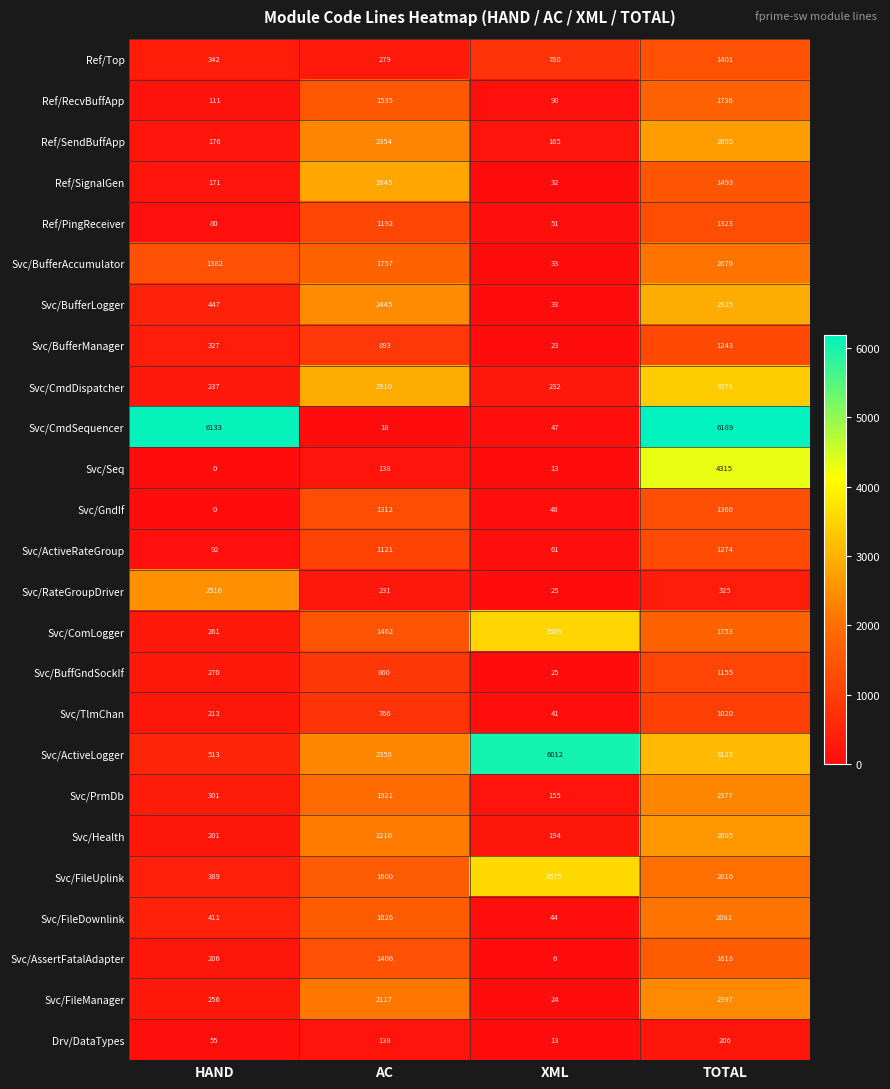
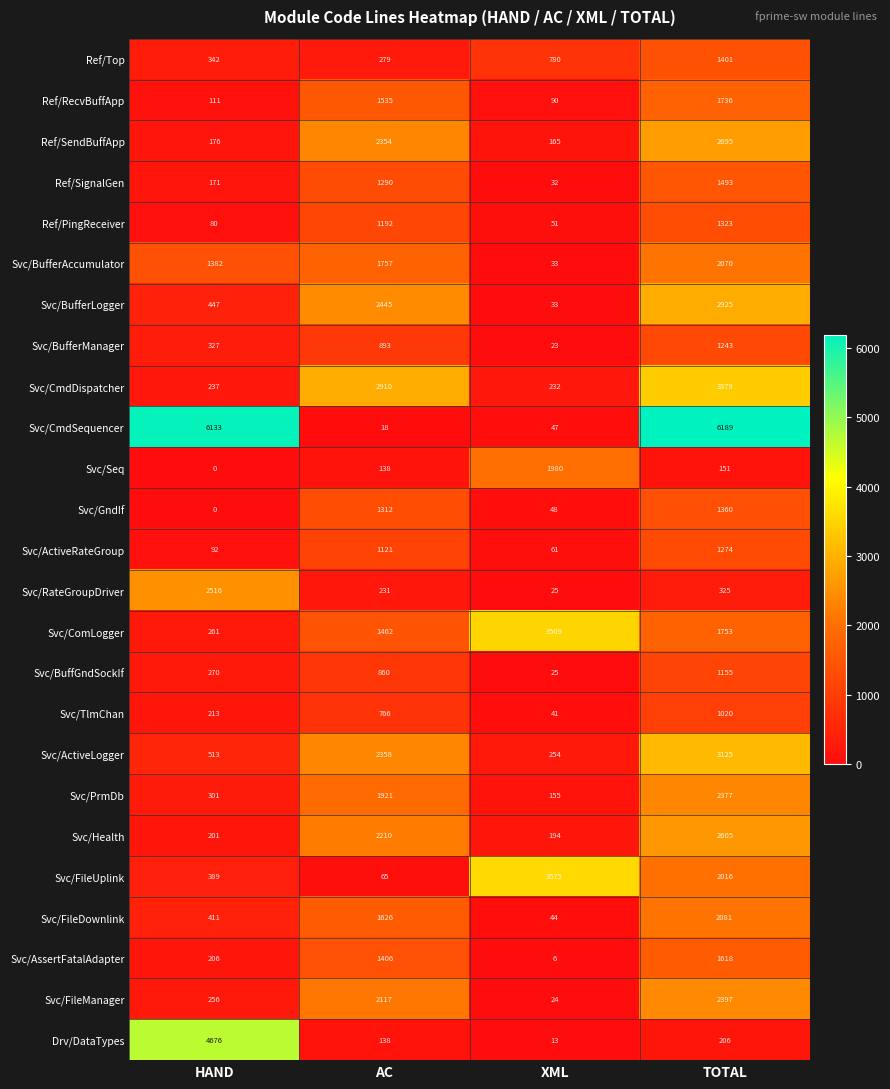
  {
    "Ref/Top": {
      "HAND": 342,
      "AC": 279,
      "XML": 780,
      "TOTAL": 1401
    },
    "Ref/RecvBuffApp": {
      "HAND": 111,
      "AC": 1535,
      "XML": 90,
      "TOTAL": 1736
    },
    "Ref/SendBuffApp": {
      "HAND": 176,
      "AC": 2354,
      "XML": 165,
      "TOTAL": 2695
    },
    "Ref/SignalGen": {
      "HAND": 171,
-     "AC": 2845,
+     "AC": 1290,
      "XML": 32,
      "TOTAL": 1493
    },
    "Ref/PingReceiver": {
      "HAND": 80,
      "AC": 1192,
      "XML": 51,
      "TOTAL": 1323
    },
    "Svc/BufferAccumulator": {
      "HAND": 1382,
      "AC": 1757,
      "XML": 33,
      "TOTAL": 2070
    },
    "Svc/BufferLogger": {
      "HAND": 447,
      "AC": 2445,
      "XML": 33,
      "TOTAL": 2925
    },
    "Svc/BufferManager": {
      "HAND": 327,
      "AC": 893,
      "XML": 23,
      "TOTAL": 1243
    },
    "Svc/CmdDispatcher": {
      "HAND": 237,
      "AC": 2910,
      "XML": 232,
      "TOTAL": 3379
    },
    "Svc/CmdSequencer": {
      "HAND": 6133,
      "AC": 18,
      "XML": 47,
      "TOTAL": 6189
    },
    "Svc/Seq": {
      "HAND": 0,
      "AC": 138,
-     "XML": 13,
-     "TOTAL": 4315
+     "XML": 1980,
+     "TOTAL": 151
    },
    "Svc/GndIf": {
      "HAND": 0,
      "AC": 1312,
      "XML": 48,
      "TOTAL": 1360
    },
    "Svc/ActiveRateGroup": {
      "HAND": 92,
      "AC": 1121,
      "XML": 61,
      "TOTAL": 1274
    },
    "Svc/RateGroupDriver": {
      "HAND": 2516,
      "AC": 231,
      "XML": 25,
      "TOTAL": 325
    },
    "Svc/ComLogger": {
      "HAND": 261,
      "AC": 1462,
      "XML": 3509,
      "TOTAL": 1753
    },
    "Svc/BuffGndSockIf": {
      "HAND": 270,
      "AC": 860,
      "XML": 25,
      "TOTAL": 1155
    },
    "Svc/TlmChan": {
      "HAND": 213,
      "AC": 766,
      "XML": 41,
      "TOTAL": 1020
    },
    "Svc/ActiveLogger": {
      "HAND": 513,
      "AC": 2358,
-     "XML": 6012,
+     "XML": 254,
      "TOTAL": 3125
    },
    "Svc/PrmDb": {
      "HAND": 301,
      "AC": 1921,
      "XML": 155,
      "TOTAL": 2377
    },
    "Svc/Health": {
      "HAND": 201,
      "AC": 2210,
      "XML": 194,
      "TOTAL": 2605
    },
    "Svc/FileUplink": {
      "HAND": 389,
-     "AC": 1600,
+     "AC": 65,
      "XML": 3575,
      "TOTAL": 2016
    },
    "Svc/FileDownlink": {
      "HAND": 411,
      "AC": 1626,
      "XML": 44,
      "TOTAL": 2081
    },
    "Svc/AssertFatalAdapter": {
      "HAND": 206,
      "AC": 1406,
      "XML": 6,
      "TOTAL": 1618
    },
    "Svc/FileManager": {
      "HAND": 256,
      "AC": 2117,
      "XML": 24,
      "TOTAL": 2397
    },
    "Drv/DataTypes": {
-     "HAND": 55,
+     "HAND": 4676,
      "AC": 138,
      "XML": 13,
      "TOTAL": 206
    }
  }
